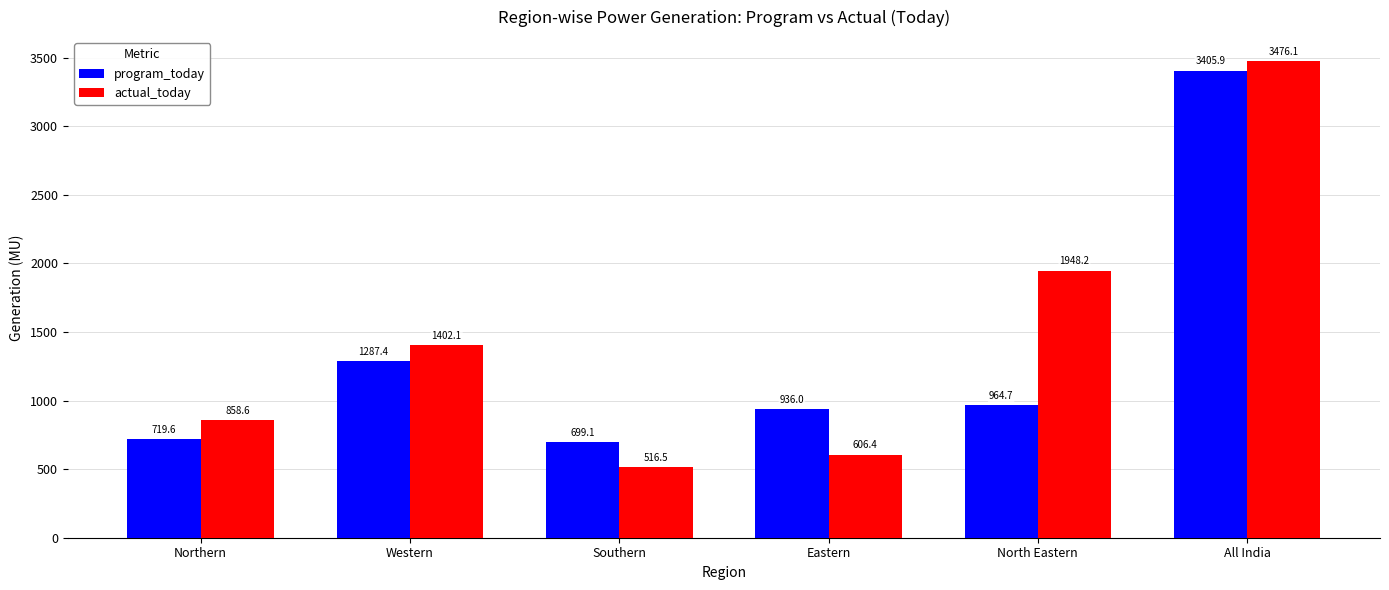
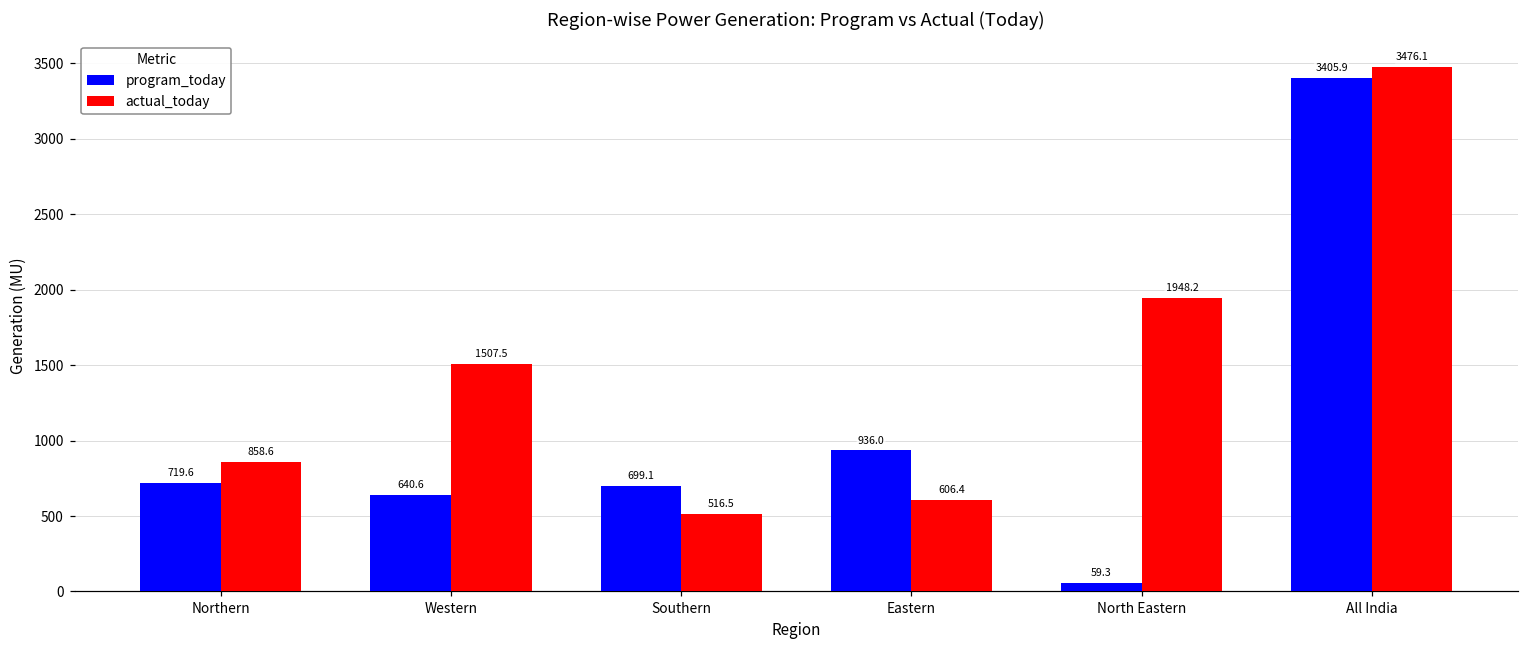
  {
    "program_today": {
-     "Western": 1287.4,
-     "North Eastern": 964.7
+     "Western": 640.6,
+     "North Eastern": 59.3
    },
    "actual_today": {
-     "Western": 1402.1
+     "Western": 1507.5
    }
  }
